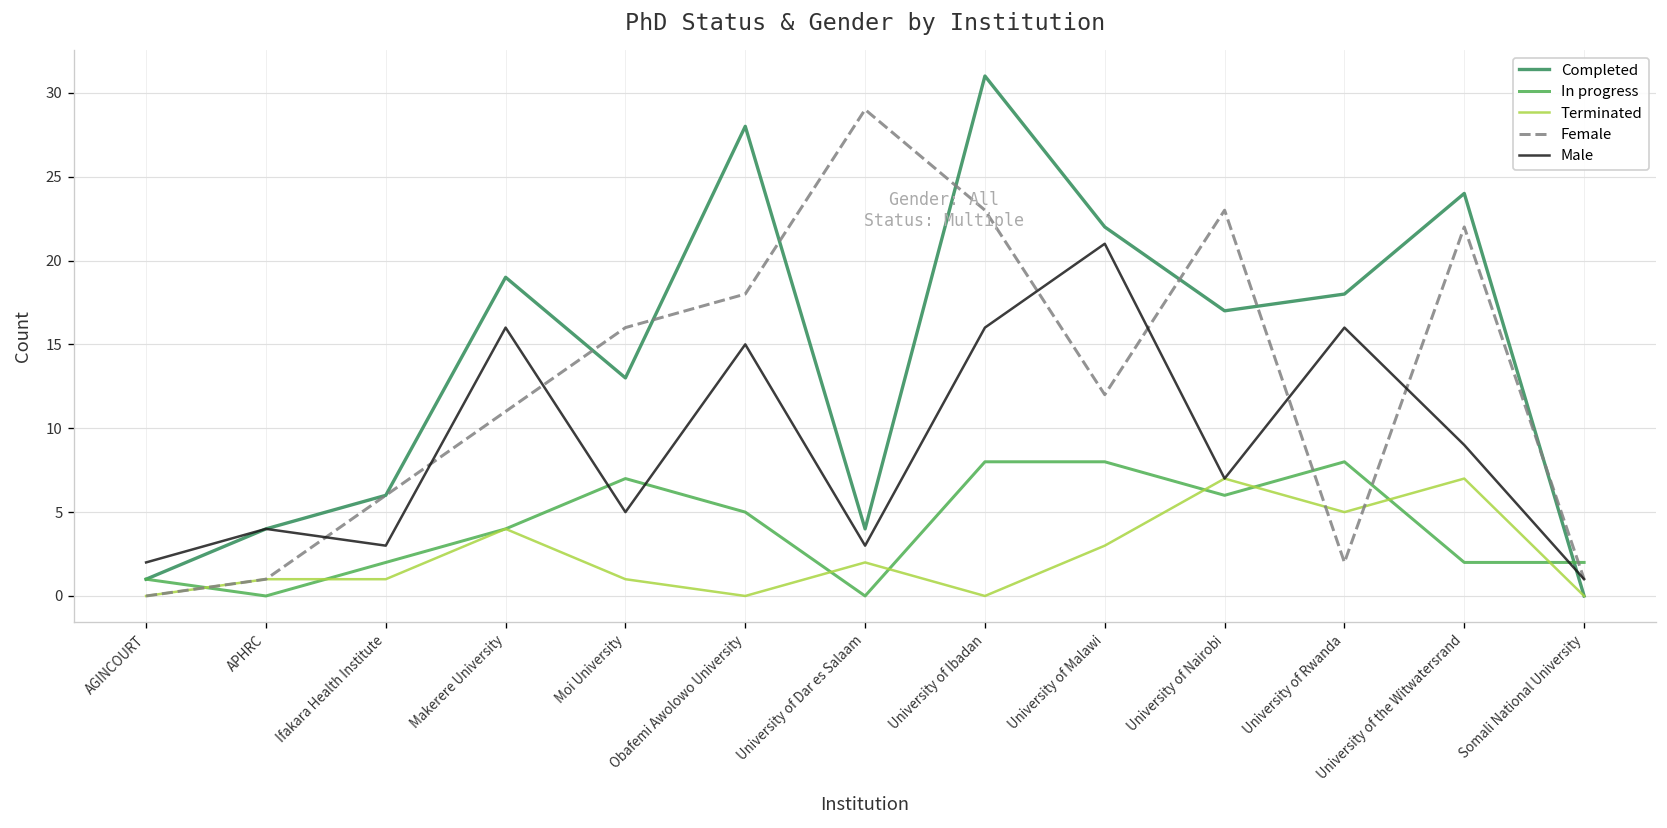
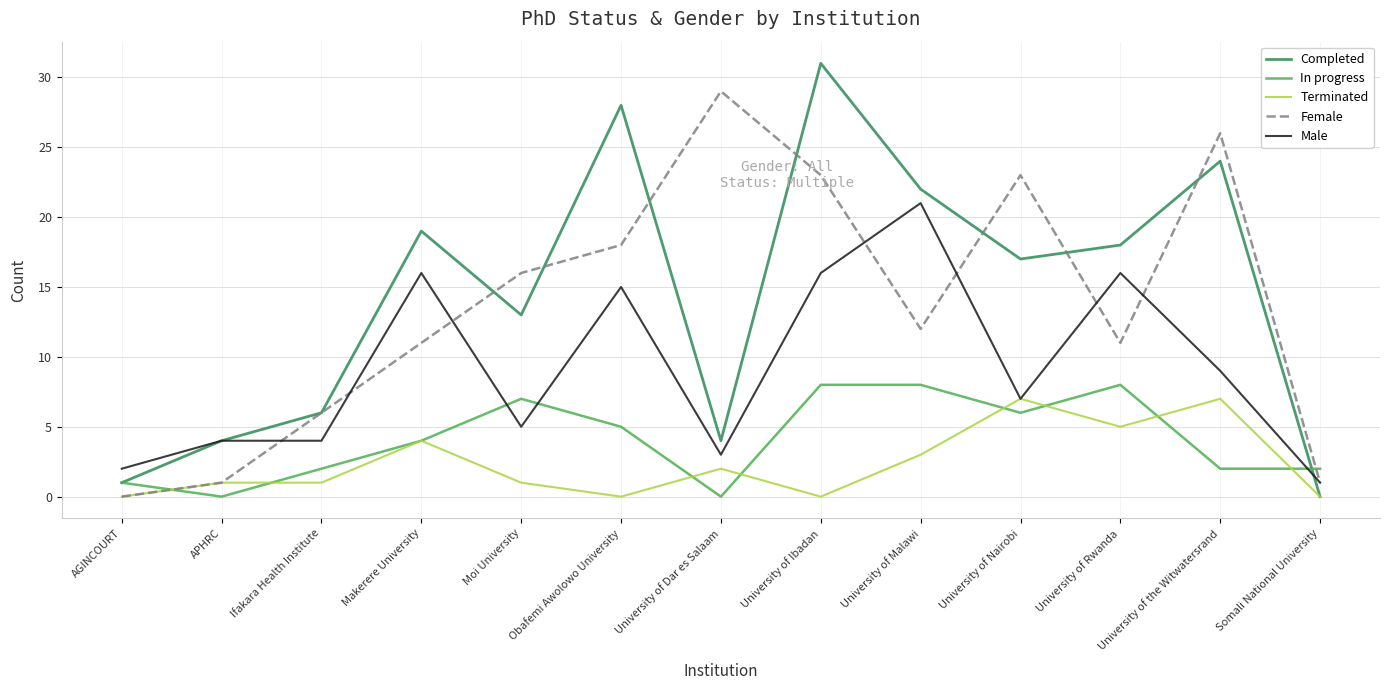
  {
    "Terminated": {
      "Ifakara Health Institute": 1,
      "Moi University": 1,
      "Obafemi Awolowo University": 0,
      "University of Dar es Salaam": 2,
      "University of Ibadan": 0,
      "University of Malawi": 3,
      "University of Rwanda": 5,
      "University of the Witwatersrand": 7
    },
    "Female": {
      "Makerere University": 11,
      "Moi University": 16,
      "Obafemi Awolowo University": 18,
      "University of Dar es Salaam": 29,
      "University of Ibadan": 23,
      "University of Malawi": 12,
      "University of Nairobi": 23,
-     "University of Rwanda": 2,
-     "University of the Witwatersrand": 22
+     "University of Rwanda": 11,
+     "University of the Witwatersrand": 26
    },
    "Male": {
      "AGINCOURT": 2,
-     "Ifakara Health Institute": 3,
+     "Ifakara Health Institute": 4,
      "Makerere University": 16,
      "Moi University": 5,
      "Obafemi Awolowo University": 15,
      "University of Dar es Salaam": 3,
      "University of Ibadan": 16,
      "University of Malawi": 21,
      "University of Rwanda": 16,
      "University of the Witwatersrand": 9
    }
  }
